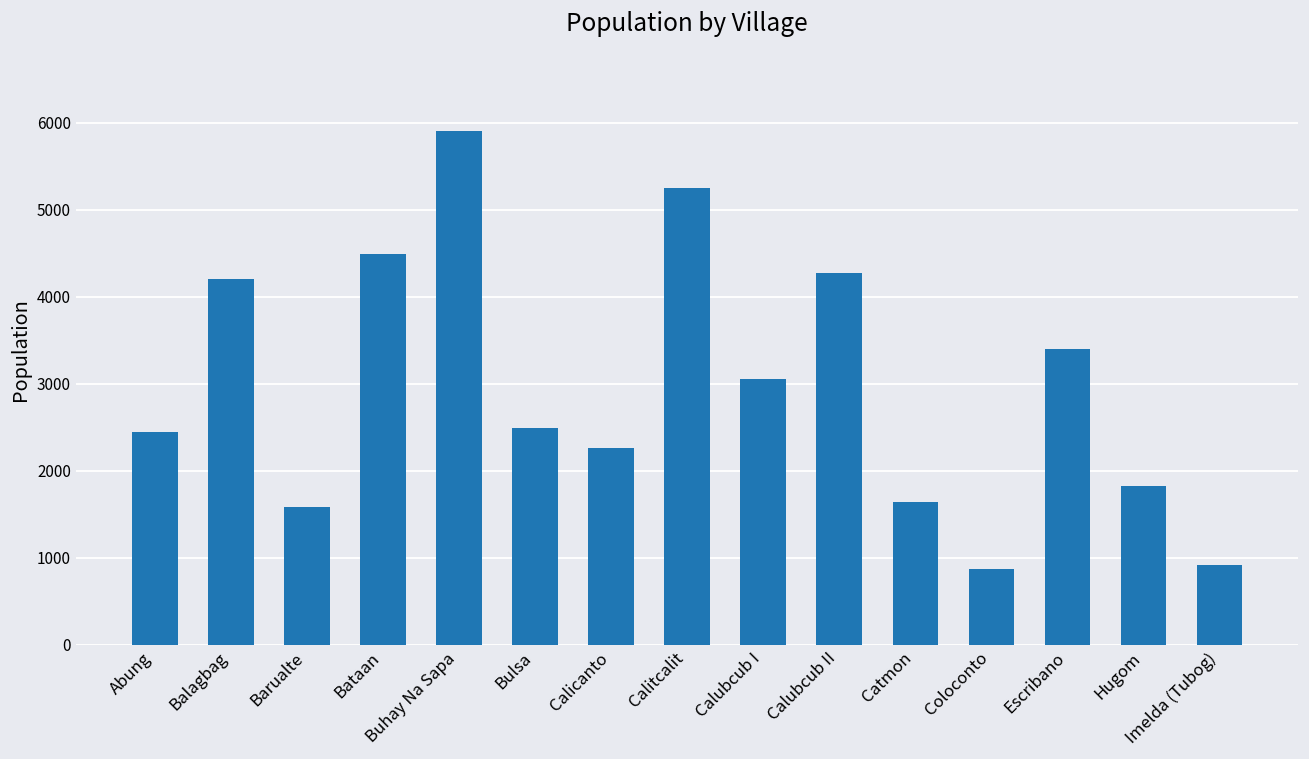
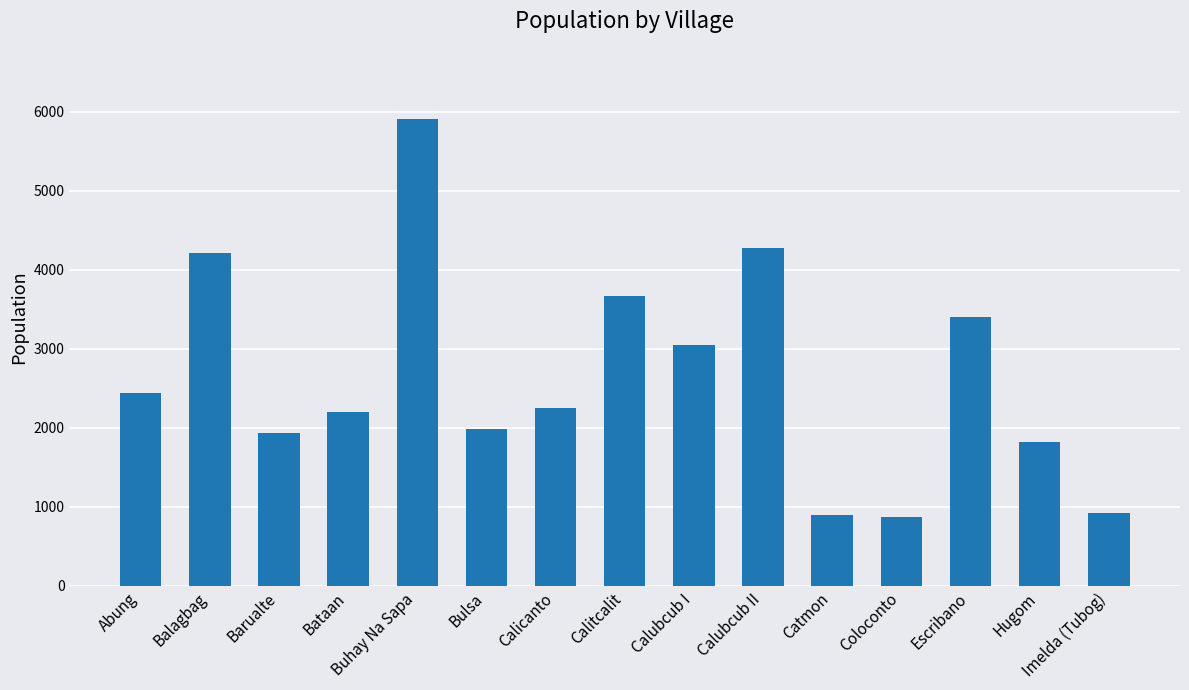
  {
    "Abung": 2400,
    "Balagbag": 4200,
-   "Barualte": 1600,
-   "Bataan": 4500,
+   "Barualte": 1900,
+   "Bataan": 2200,
    "Buhay Na Sapa": 5900,
-   "Bulsa": 2500,
+   "Bulsa": 2000,
    "Calicanto": 2300,
-   "Calitcalit": 5300,
+   "Calitcalit": 3700,
    "Calubcub I": 3100,
    "Calubcub II": 4300,
-   "Catmon": 1600,
+   "Catmon": 900,
    "Coloconto": 900,
    "Escribano": 3400,
    "Hugom": 1800,
    "Imelda (Tubog)": 900
  }
